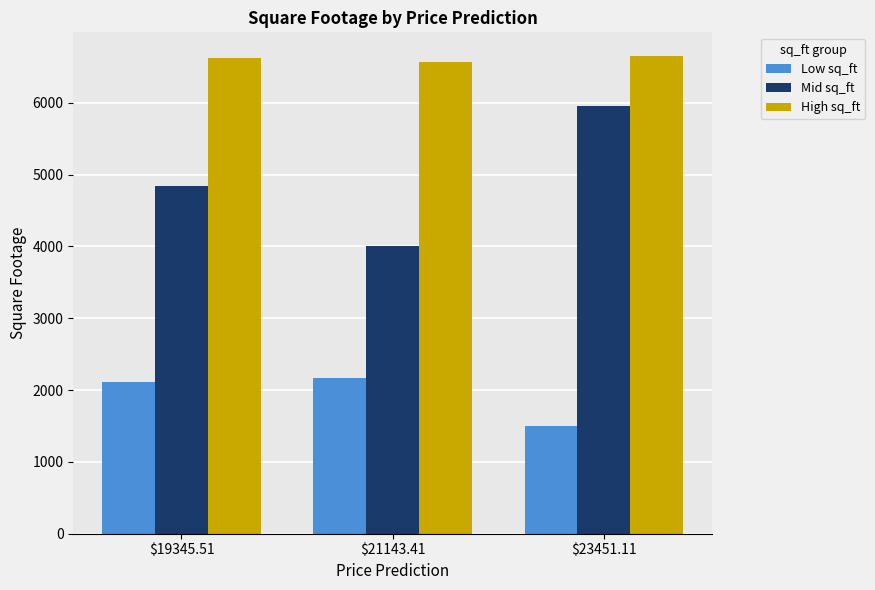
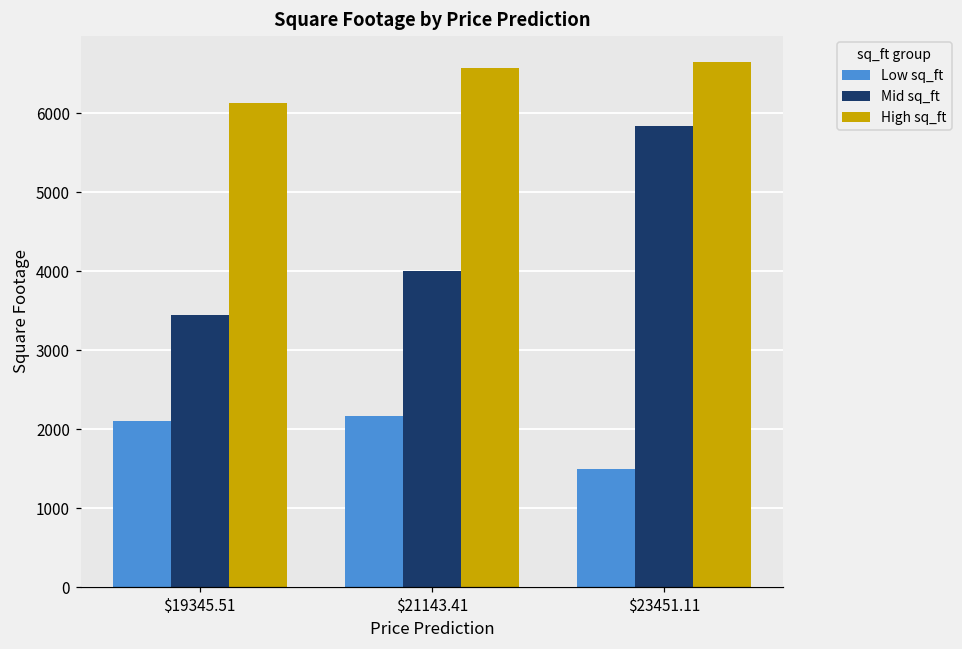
  {
    "Low sq_ft": {
      "$19345.51": 2100,
      "$21143.41": 2200,
      "$23451.11": 1500
    },
    "Mid sq_ft": {
-     "$19345.51": 4800,
+     "$19345.51": 3400,
      "$21143.41": 4000,
-     "$23451.11": 6000
+     "$23451.11": 5800
    },
    "High sq_ft": {
-     "$19345.51": 6600,
+     "$19345.51": 6100,
      "$21143.41": 6600,
      "$23451.11": 6700
    }
  }
